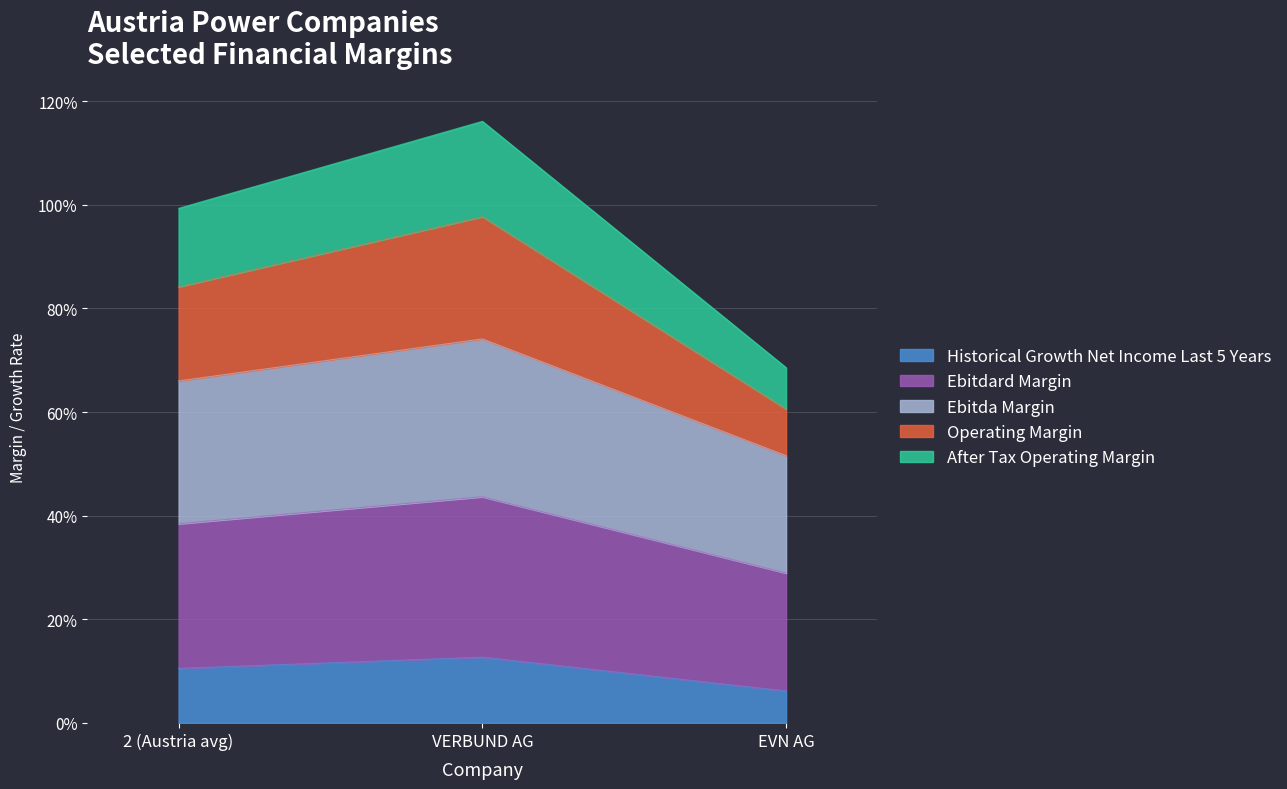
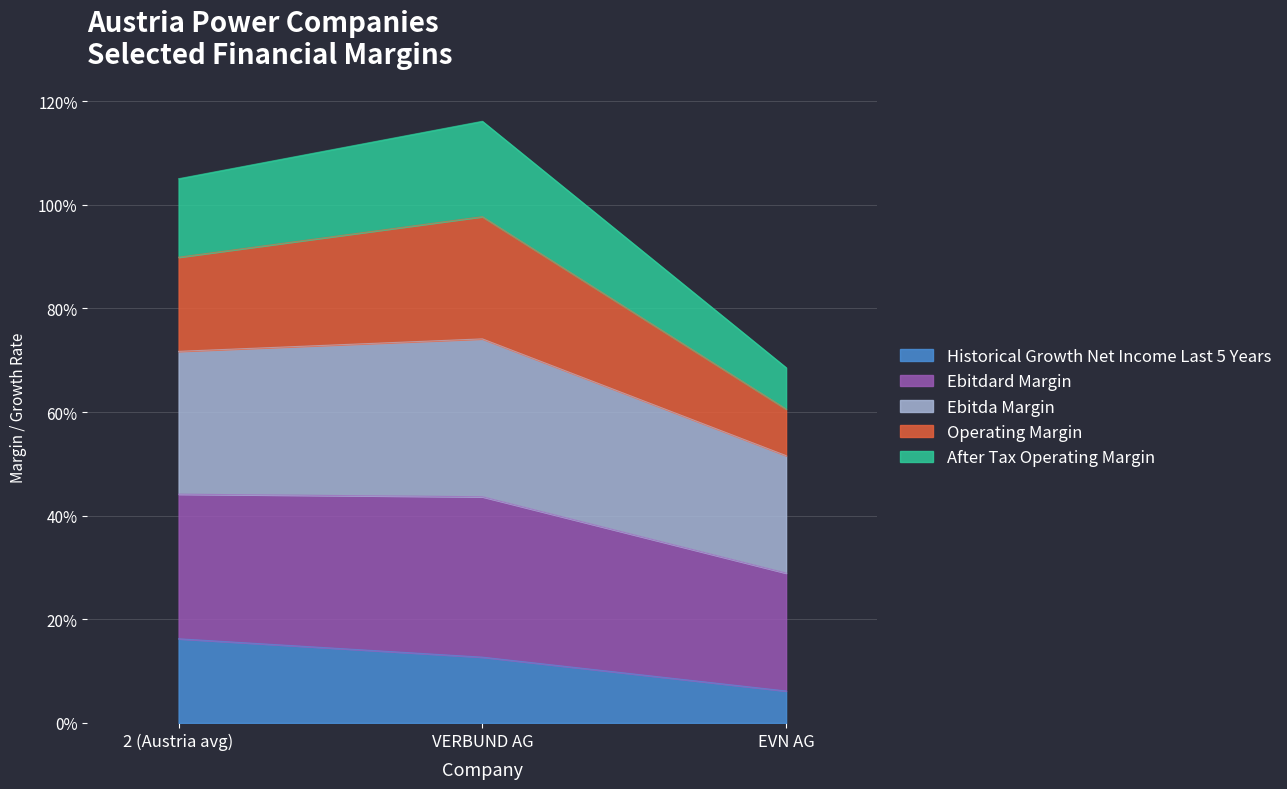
  {
    "Historical Growth Net Income Last 5 Years": {
-     "2 (Austria avg)": "11%",
+     "2 (Austria avg)": "16%",
      "VERBUND AG": "13%",
      "EVN AG": "6%"
    },
    "Ebitdard Margin": {
      "2 (Austria avg)": "28%",
      "VERBUND AG": "31%",
      "EVN AG": "23%"
    },
    "Ebitda Margin": {
      "2 (Austria avg)": "28%",
      "VERBUND AG": "30%",
      "EVN AG": "23%"
    },
    "Operating Margin": {
      "2 (Austria avg)": "18%",
      "VERBUND AG": "24%",
      "EVN AG": "9%"
    },
    "After Tax Operating Margin": {
      "2 (Austria avg)": "15%",
      "VERBUND AG": "18%",
      "EVN AG": "8%"
    }
  }
